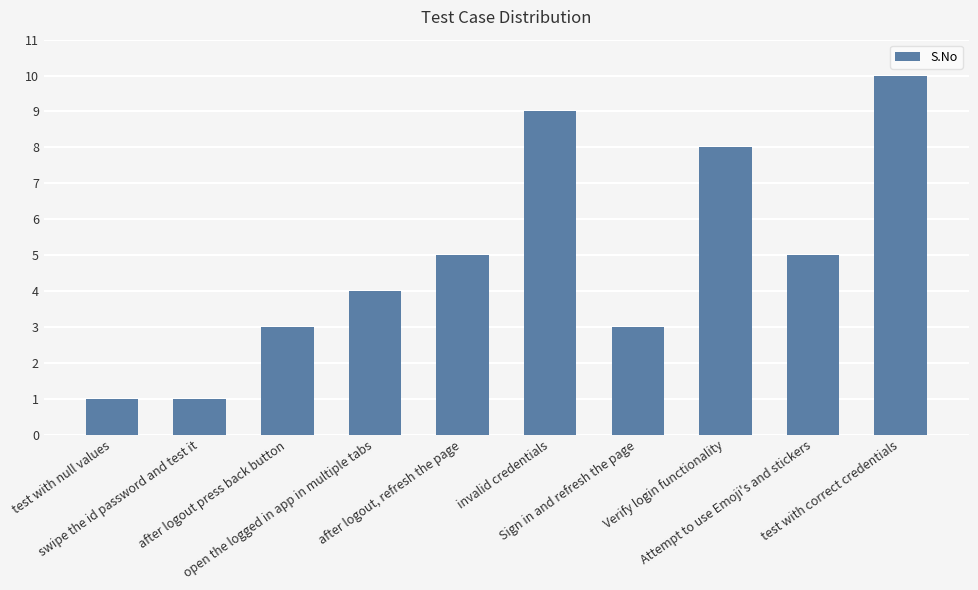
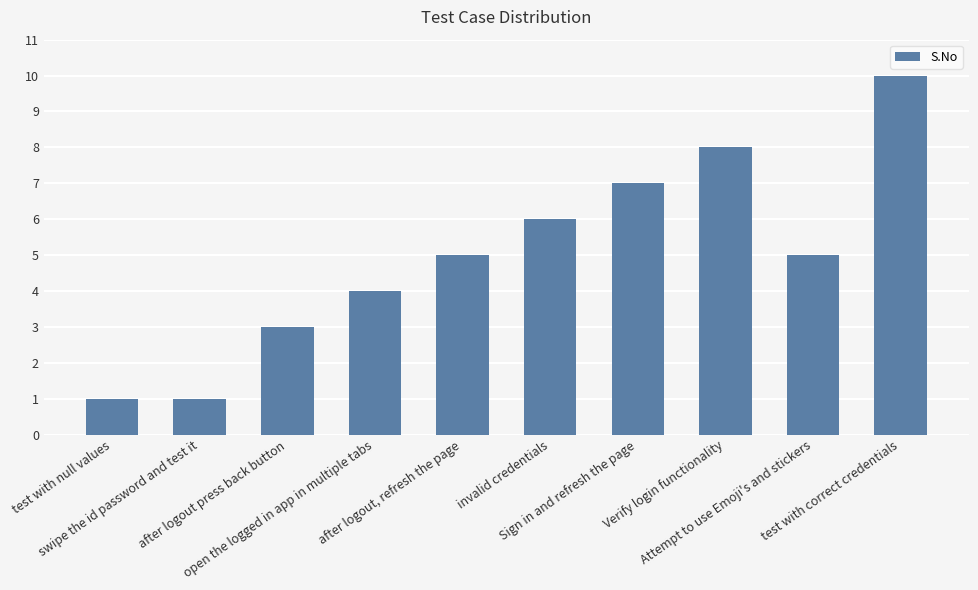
  {
    "test with null values": 1,
    "swipe the id password and test it": 1,
    "after logout press back button": 3,
    "open the logged in app in multiple tabs": 4,
    "after logout, refresh the page": 5,
-   "invalid credentials": 9,
-   "Sign in and refresh the page": 3,
+   "invalid credentials": 6,
+   "Sign in and refresh the page": 7,
    "Verify login functionality": 8,
    "Attempt to use Emoji's and stickers": 5,
    "test with correct credentials": 10
  }
